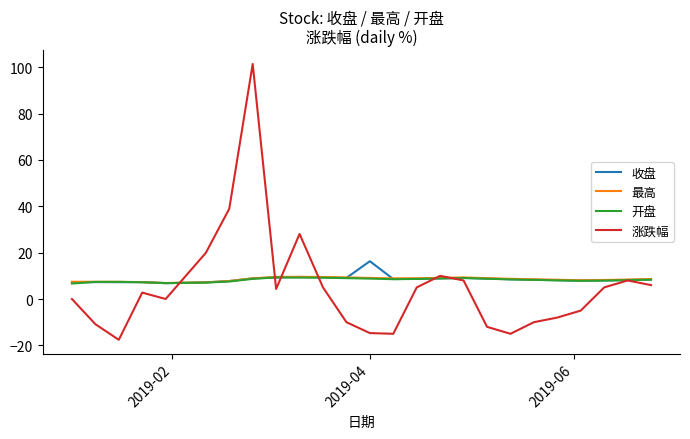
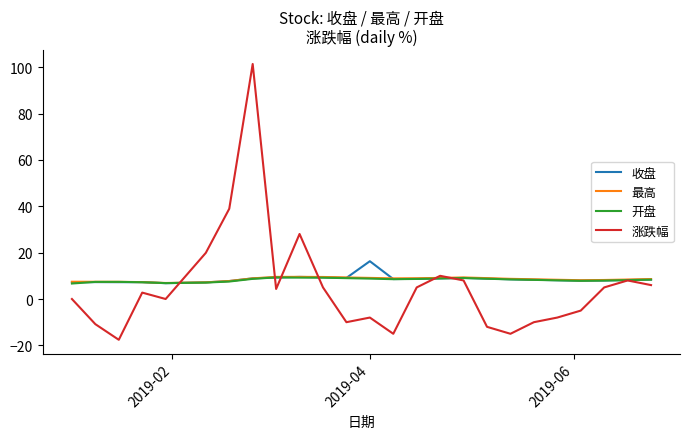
  {
    "收盘": {
      "2019-04": 16
    },
    "涨跌幅": {
-     "2019-04": -15
+     "2019-04": -8
    }
  }
